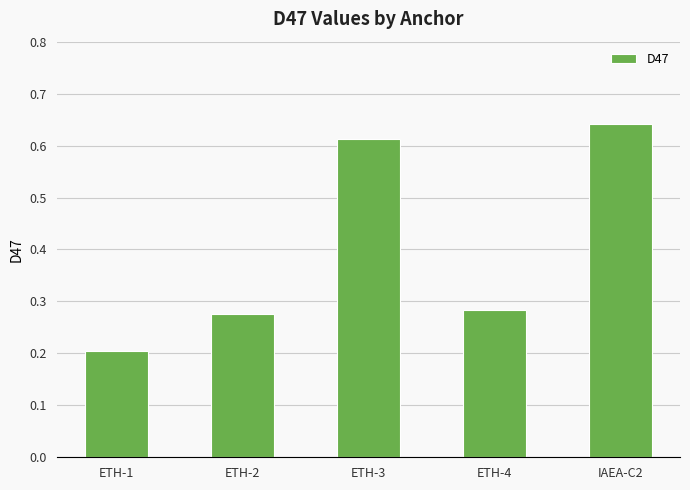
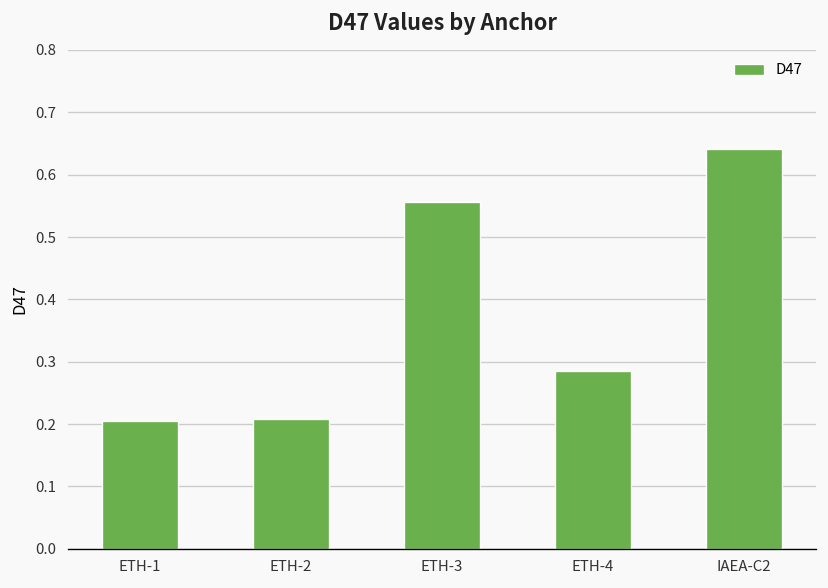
  {
    "ETH-1": 0.21,
-   "ETH-2": 0.28,
-   "ETH-3": 0.61,
+   "ETH-2": 0.21,
+   "ETH-3": 0.56,
    "ETH-4": 0.28,
    "IAEA-C2": 0.64
  }
